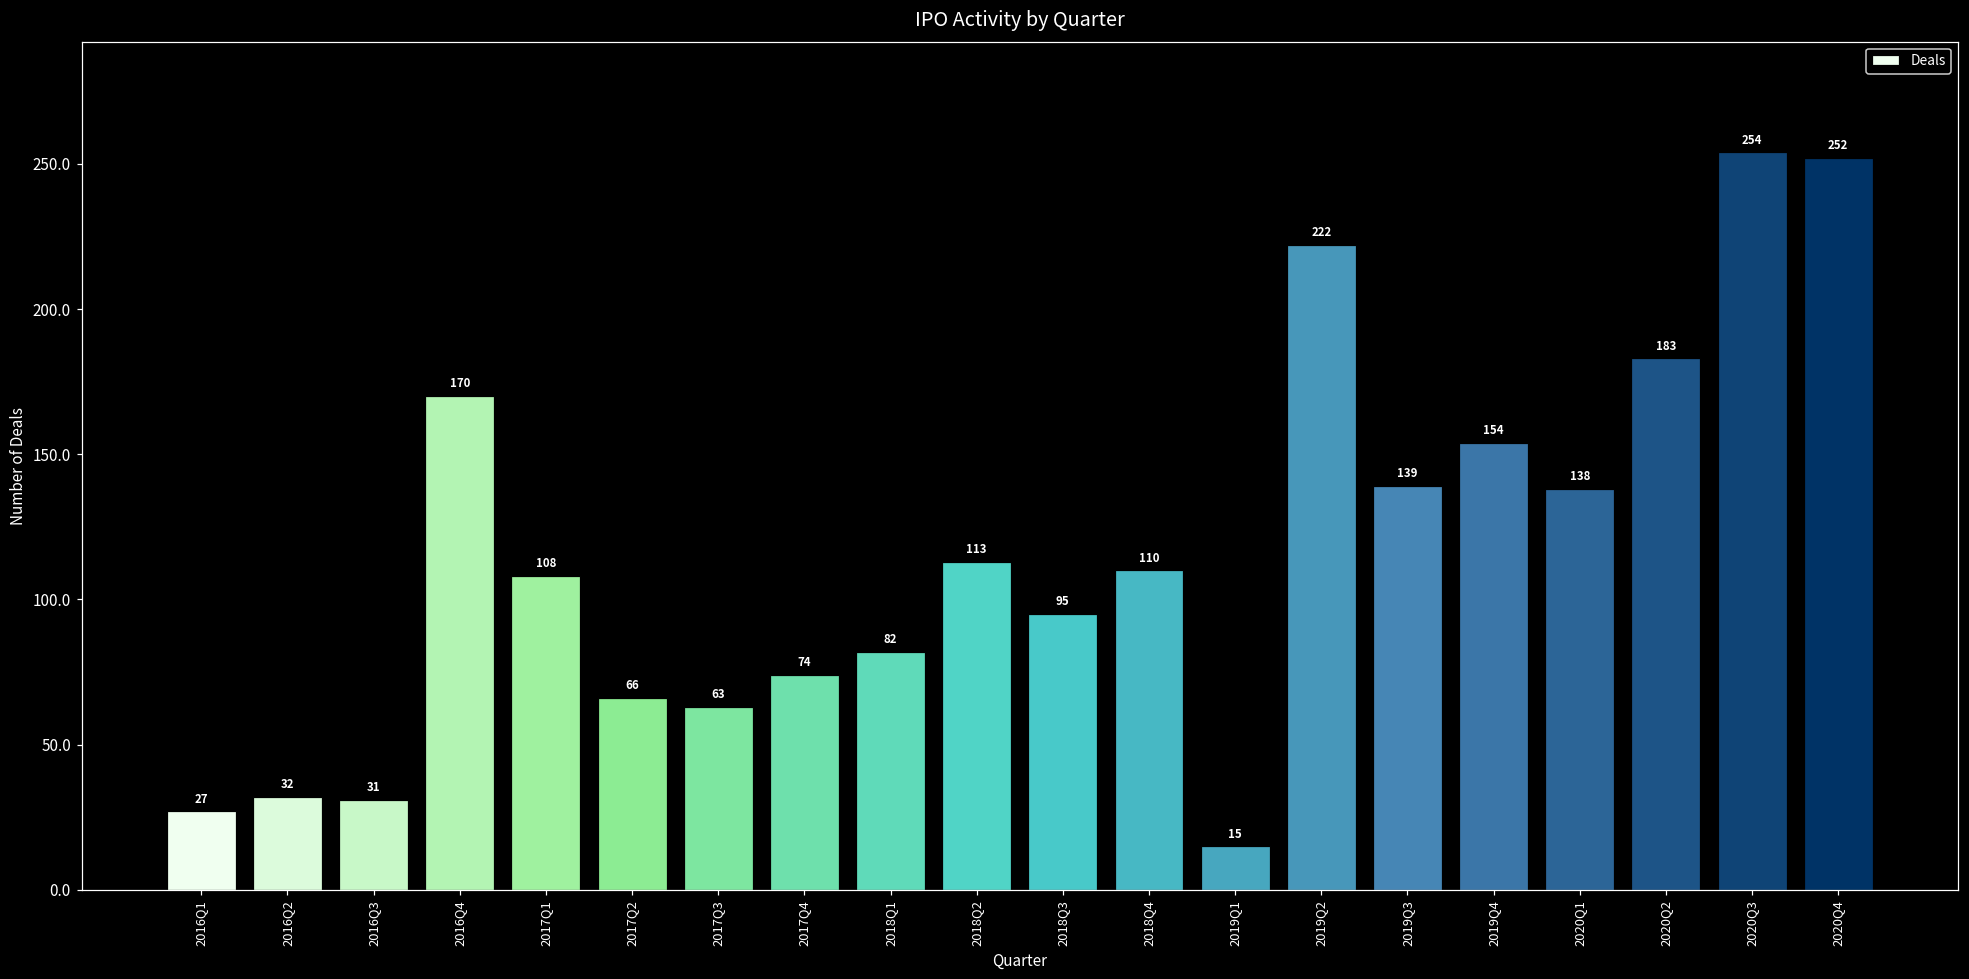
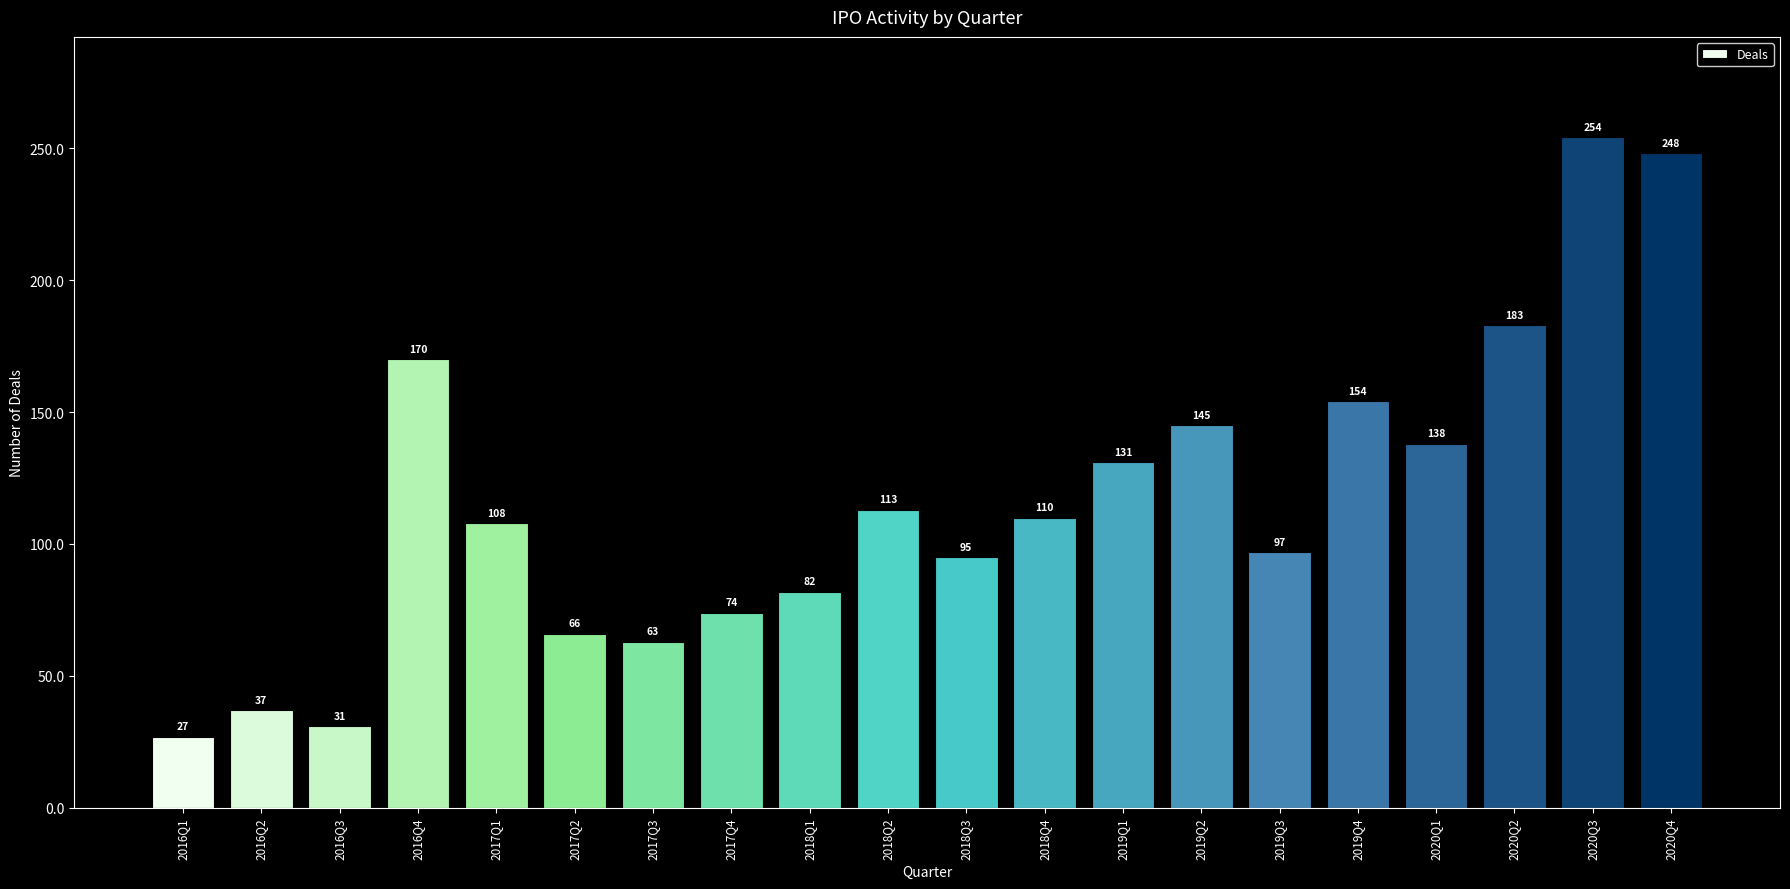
  {
    "2016Q1": 27,
-   "2016Q2": 32,
+   "2016Q2": 37,
    "2016Q3": 31,
    "2016Q4": 170,
    "2017Q1": 108,
    "2017Q2": 66,
    "2017Q3": 63,
    "2017Q4": 74,
    "2018Q1": 82,
    "2018Q2": 113,
    "2018Q3": 95,
    "2018Q4": 110,
-   "2019Q1": 15,
-   "2019Q2": 222,
-   "2019Q3": 139,
+   "2019Q1": 131,
+   "2019Q2": 145,
+   "2019Q3": 97,
    "2019Q4": 154,
    "2020Q1": 138,
    "2020Q2": 183,
    "2020Q3": 254,
-   "2020Q4": 252
+   "2020Q4": 248
  }
